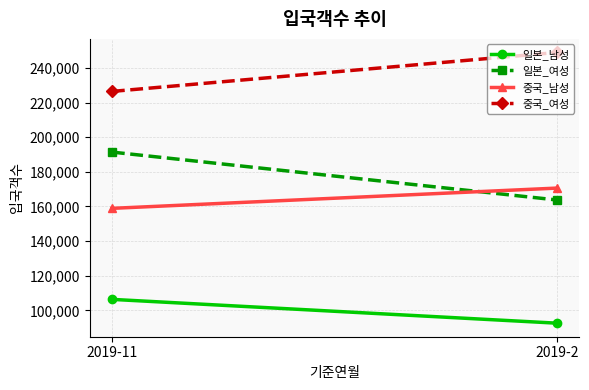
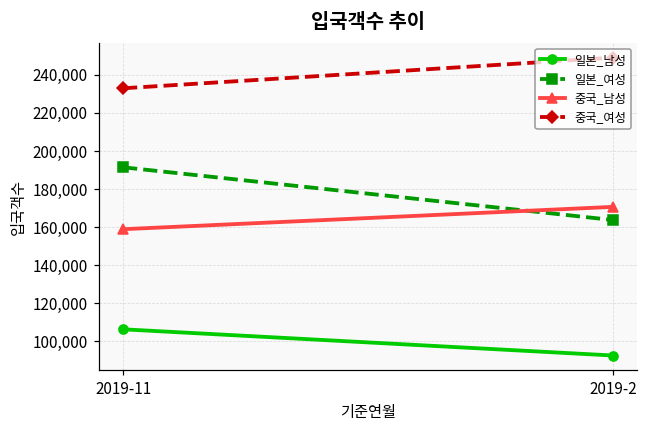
  {
    "중국_남성": {
      "2019-11": "159,000",
      "2019-2": "171,000"
    },
    "중국_여성": {
-     "2019-11": "226,000"
+     "2019-11": "233,000"
    }
  }
